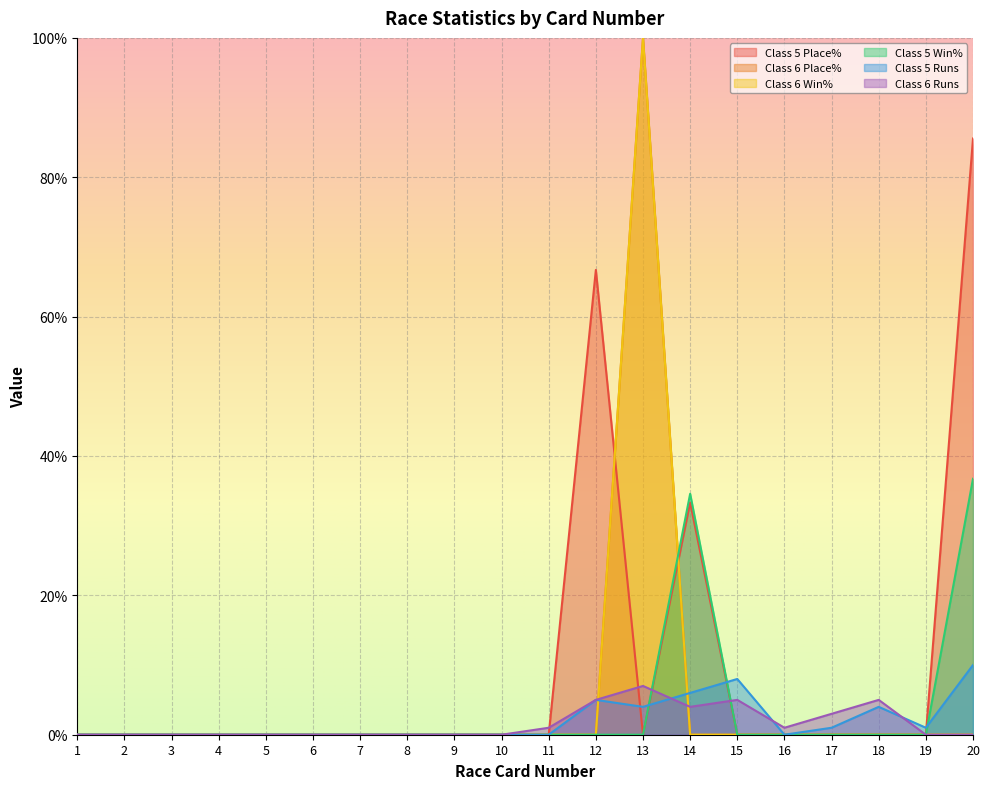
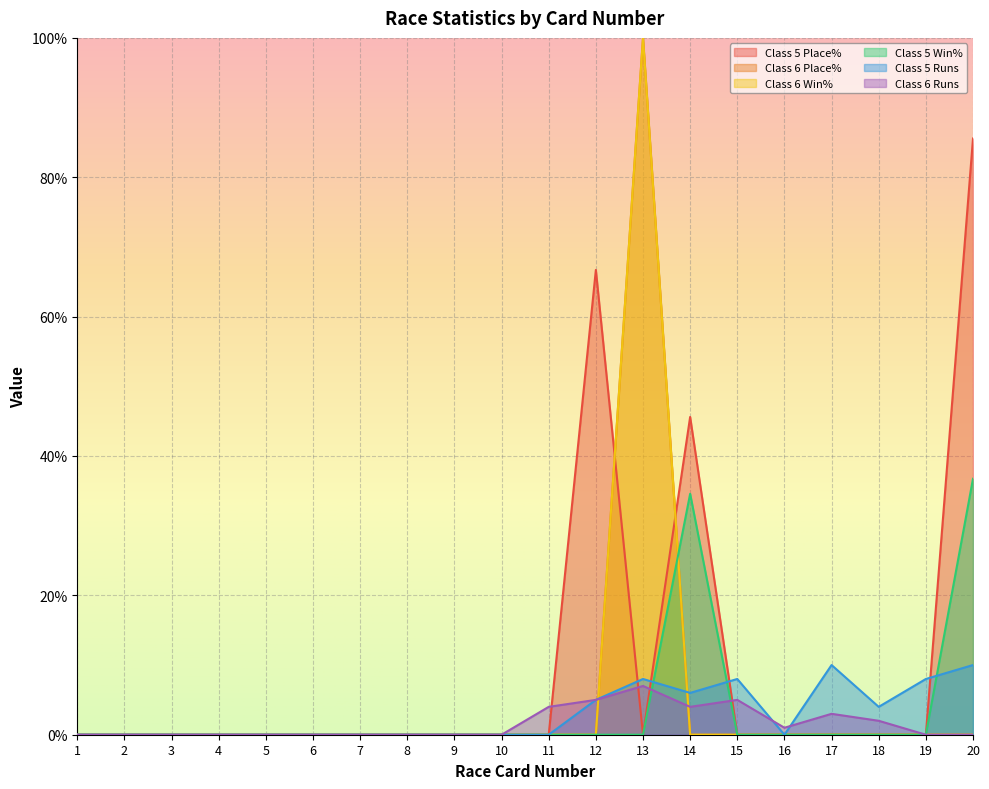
  {
    "Class 5 Place%": {
      "12": "67%",
-     "14": "33%",
+     "14": "46%",
      "20": "86%"
    },
    "Class 6 Win%": {
      "13": "100%",
      "14": "0%"
    },
    "Class 5 Win%": {
      "14": "35%",
      "20": "37%"
    },
    "Class 5 Runs": {
-     "13": "4%",
+     "13": "8%",
      "14": "6%",
      "15": "8%",
-     "17": "1%",
+     "17": "10%",
      "18": "4%",
-     "19": "1%",
+     "19": "8%",
      "20": "10%"
    },
    "Class 6 Runs": {
-     "11": "1%",
+     "11": "4%",
      "13": "7%",
      "14": "4%",
      "15": "5%",
      "16": "1%",
      "17": "3%",
-     "18": "5%"
+     "18": "2%"
    }
  }
